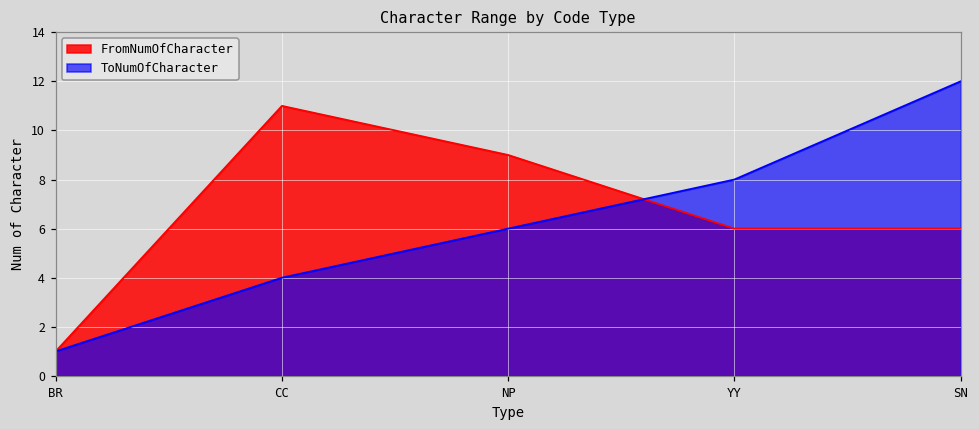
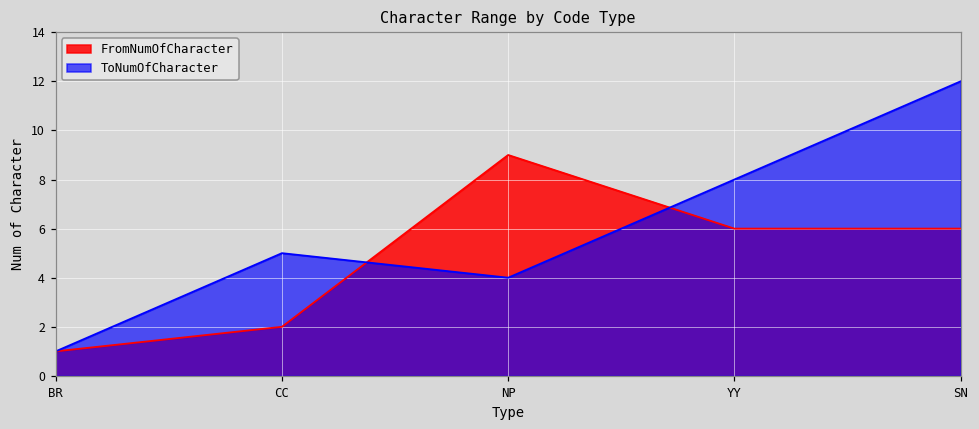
  {
    "FromNumOfCharacter": {
-     "CC": 11,
+     "CC": 2,
      "NP": 9,
      "YY": 6,
      "SN": 6
    },
    "ToNumOfCharacter": {
-     "CC": 4,
-     "NP": 6,
+     "CC": 5,
+     "NP": 4,
      "YY": 8,
      "SN": 12
    }
  }
